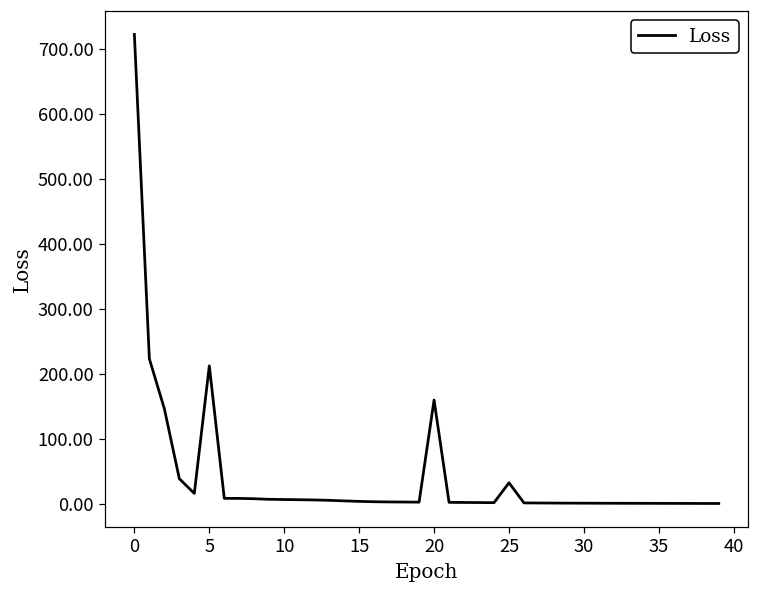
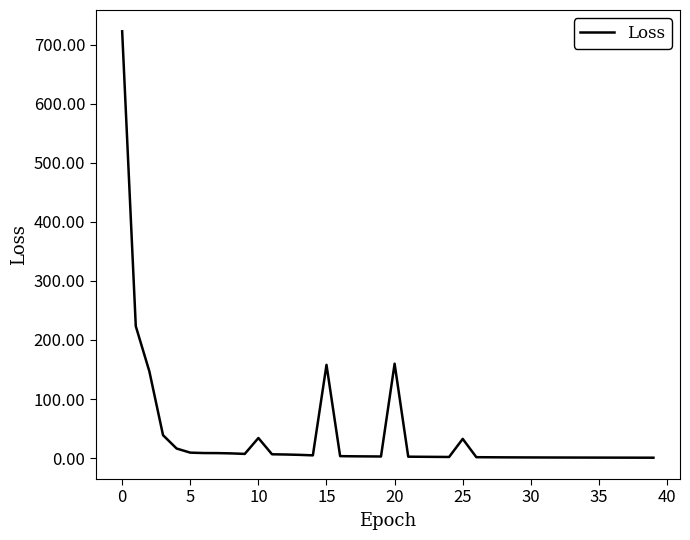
  {
    "0": 720,
-   "5": 210,
-   "10": 10,
-   "15": 0,
+   "5": 10,
+   "10": 30,
+   "15": 160,
    "20": 160,
    "25": 30,
    "30": 0,
    "35": 0
  }
